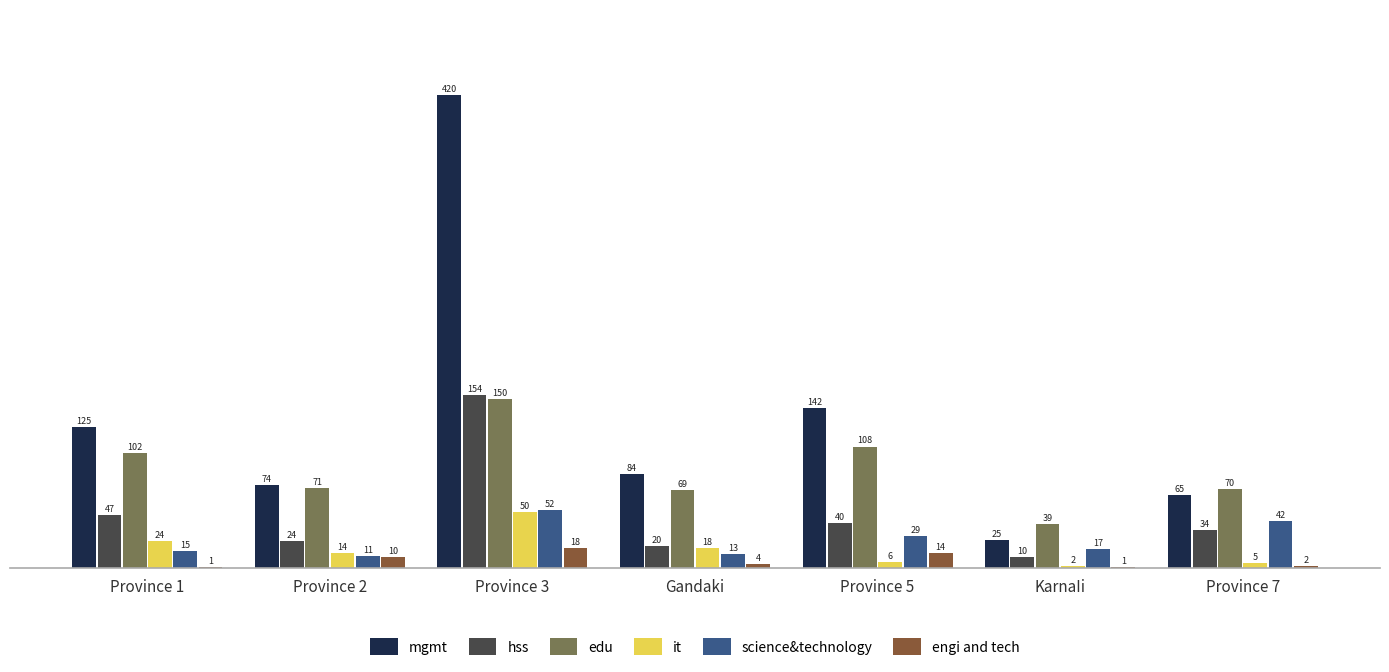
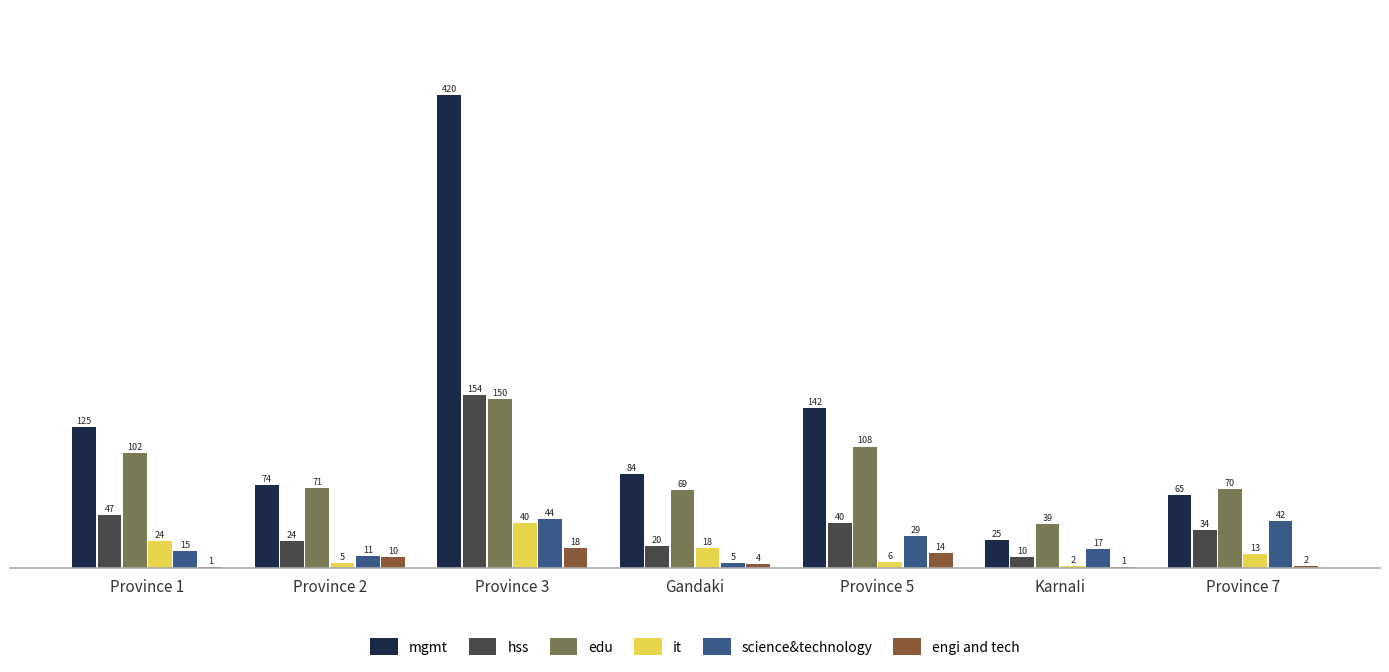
  {
    "it": {
      "Province 1": 24,
-     "Province 2": 14,
-     "Province 3": 50,
+     "Province 2": 5,
+     "Province 3": 40,
      "Gandaki": 18,
      "Province 5": 6,
      "KarnaIi": 2,
-     "Province 7": 5
+     "Province 7": 13
    },
    "science&technology": {
      "Province 1": 15,
      "Province 2": 11,
-     "Province 3": 52,
-     "Gandaki": 13,
+     "Province 3": 44,
+     "Gandaki": 5,
      "Province 5": 29,
      "KarnaIi": 17,
      "Province 7": 42
    }
  }
